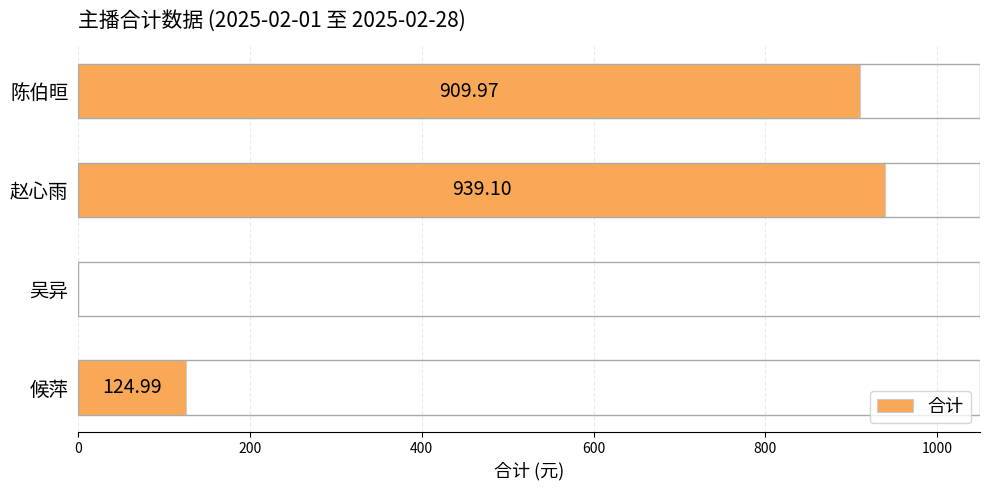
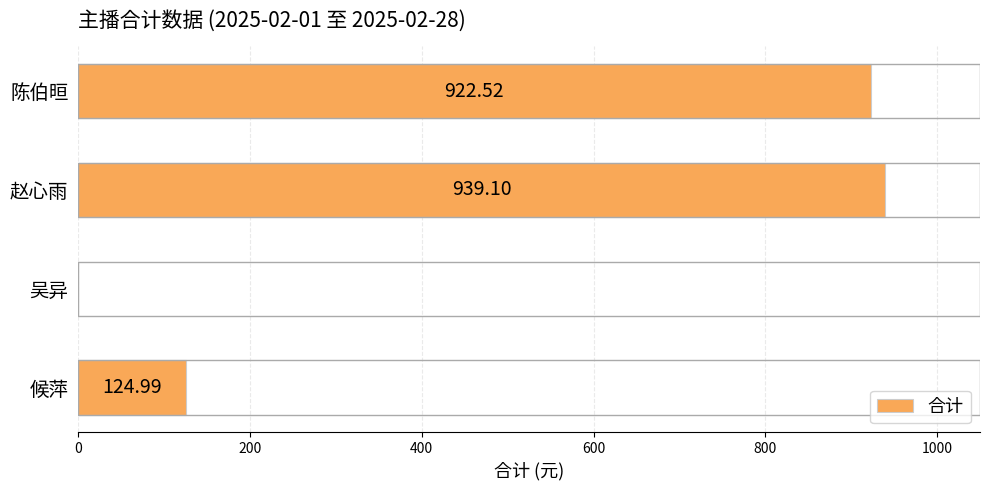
  {
-   "陈伯晅": 909.97,
+   "陈伯晅": 922.52,
    "赵心雨": 939.10,
    "候萍": 124.99
  }
